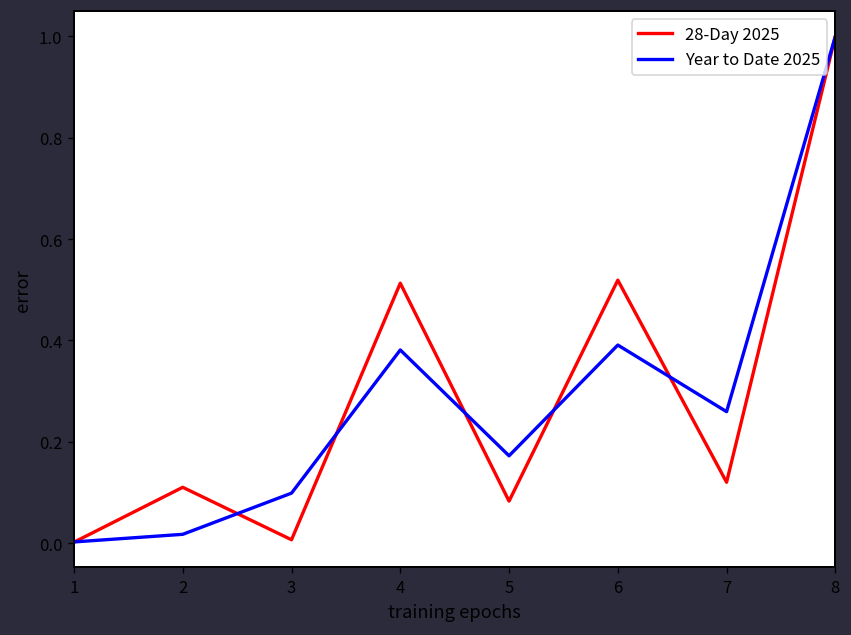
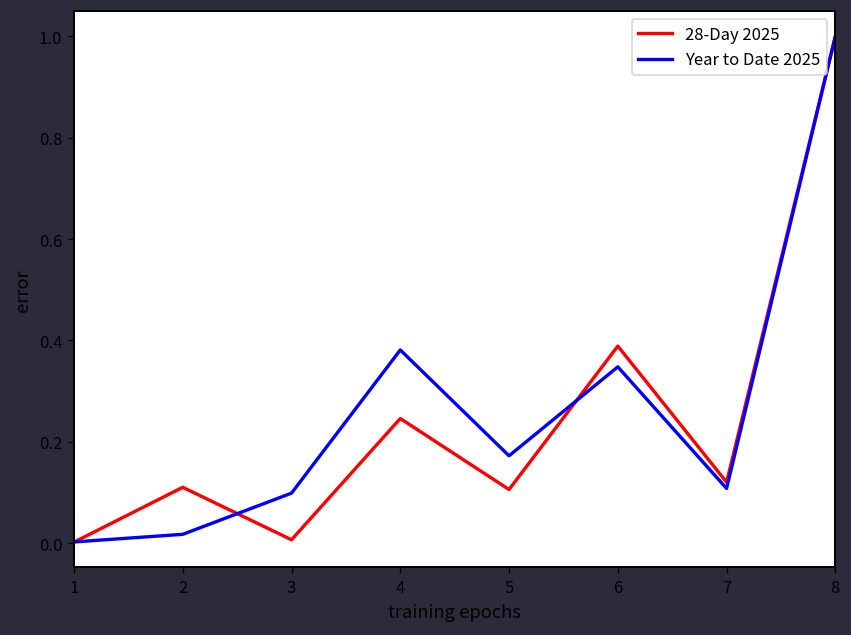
  {
    "28-Day 2025": {
      "2": 0.11,
      "3": 0.01,
-     "4": 0.51,
-     "5": 0.08,
-     "6": 0.52,
+     "4": 0.25,
+     "5": 0.11,
+     "6": 0.39,
      "7": 0.12
    },
    "Year to Date 2025": {
      "2": 0.02,
      "3": 0.10,
      "4": 0.38,
      "5": 0.17,
-     "6": 0.39,
-     "7": 0.26
+     "6": 0.35,
+     "7": 0.11
    }
  }
